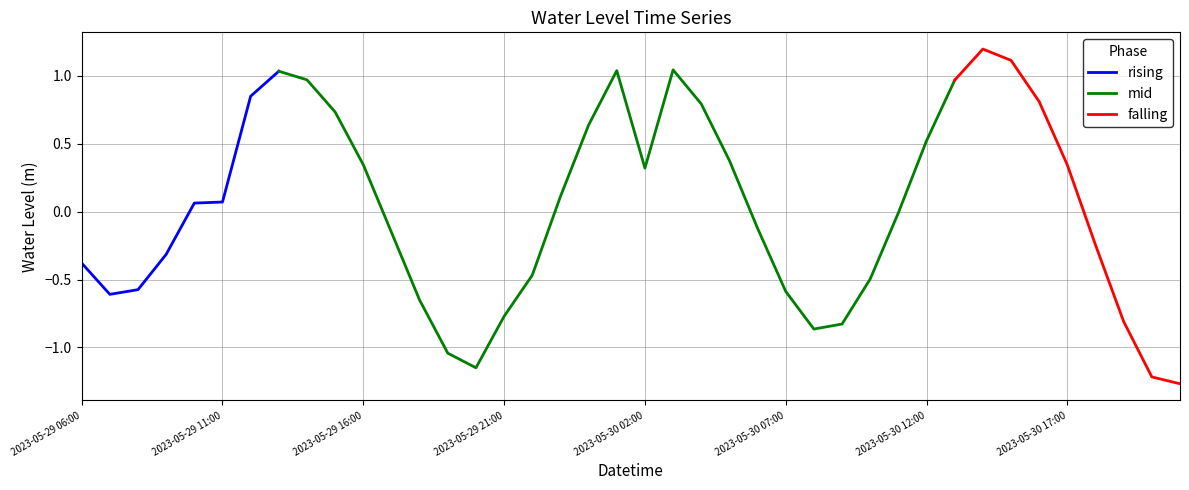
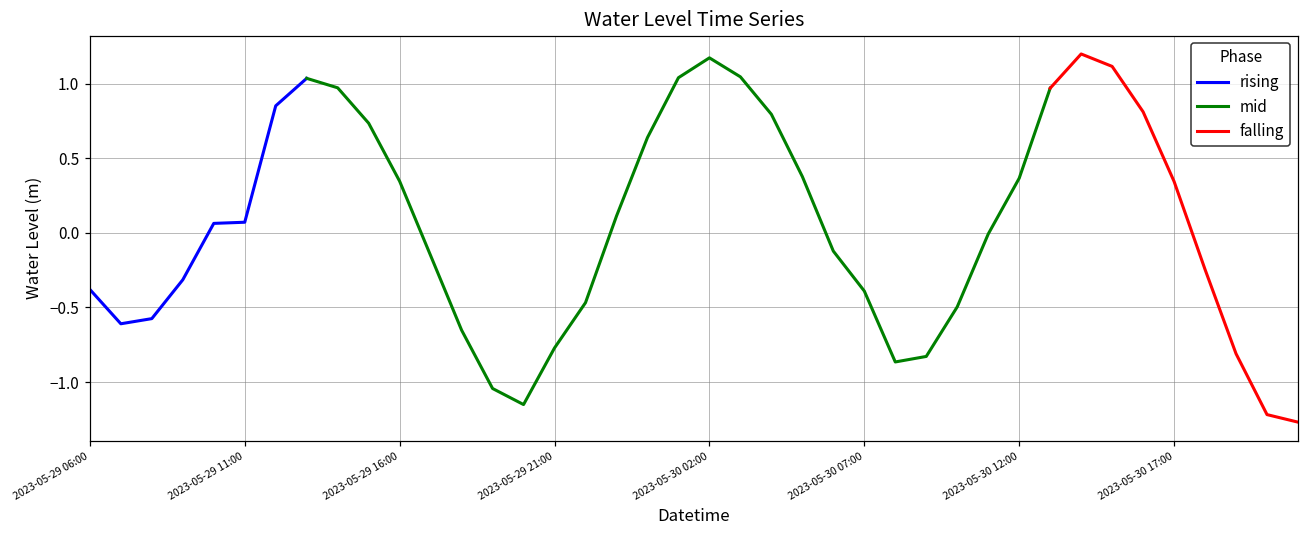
  {
    "rising": {
      "2023-05-29 06:00": -0.38,
      "2023-05-29 11:00": 0.07
    },
    "mid": {
      "2023-05-29 16:00": 0.35,
      "2023-05-29 21:00": -0.77,
-     "2023-05-30 02:00": 0.32,
-     "2023-05-30 07:00": -0.59,
-     "2023-05-30 12:00": 0.52
+     "2023-05-30 02:00": 1.17,
+     "2023-05-30 07:00": -0.39,
+     "2023-05-30 12:00": 0.37
    },
    "falling": {
      "2023-05-30 17:00": 0.34
    }
  }
